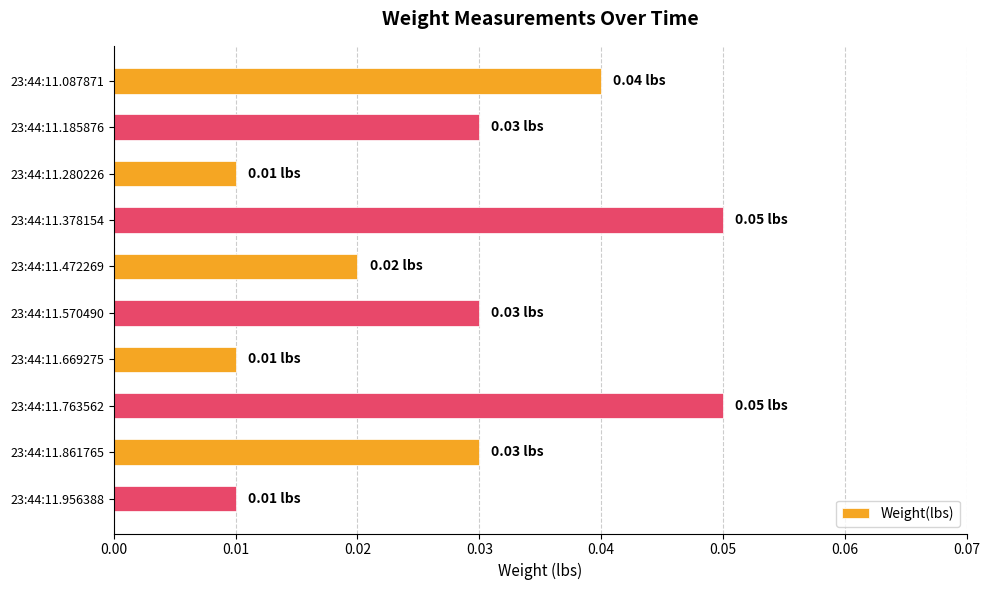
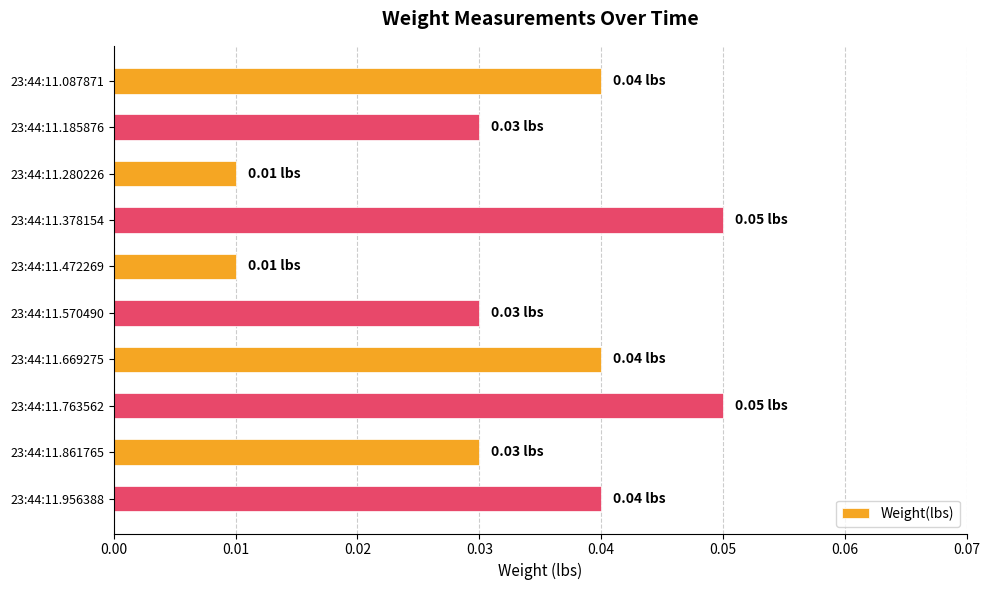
  {
    "23:44:11.087871": 0.04,
    "23:44:11.185876": 0.03,
    "23:44:11.280226": 0.01,
    "23:44:11.378154": 0.05,
-   "23:44:11.472269": 0.02,
+   "23:44:11.472269": 0.01,
    "23:44:11.570490": 0.03,
-   "23:44:11.669275": 0.01,
+   "23:44:11.669275": 0.04,
    "23:44:11.763562": 0.05,
    "23:44:11.861765": 0.03,
-   "23:44:11.956388": 0.01
+   "23:44:11.956388": 0.04
  }
